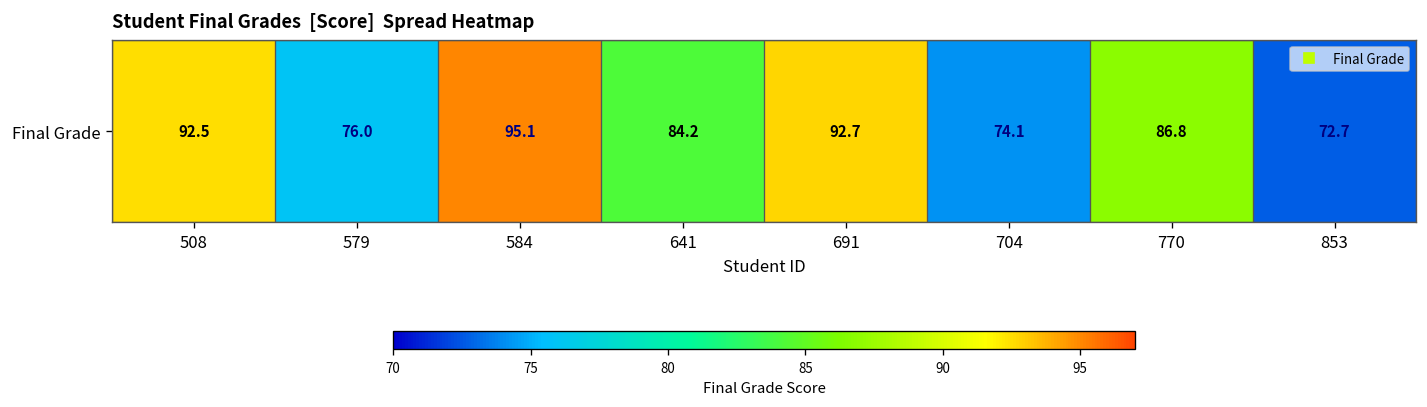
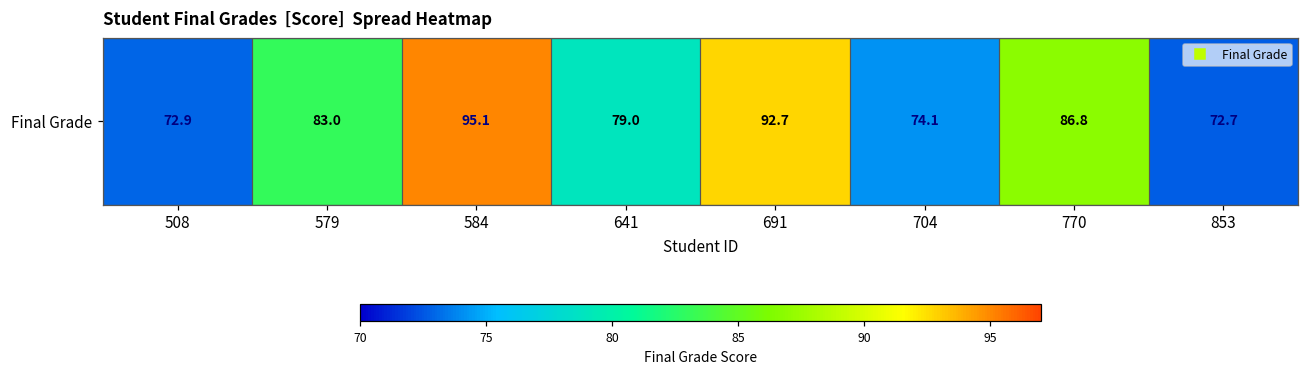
  {
    "Final Grade": {
-     "508": 92.5,
-     "579": 76.0,
+     "508": 72.9,
+     "579": 83.0,
      "584": 95.1,
-     "641": 84.2,
+     "641": 79.0,
      "691": 92.7,
      "704": 74.1,
      "770": 86.8,
      "853": 72.7
    }
  }
